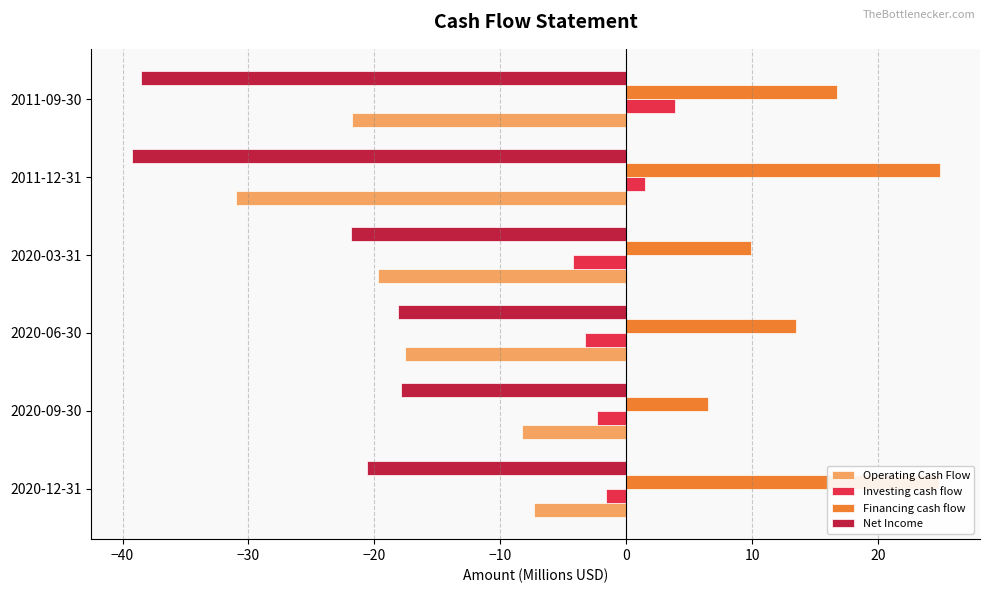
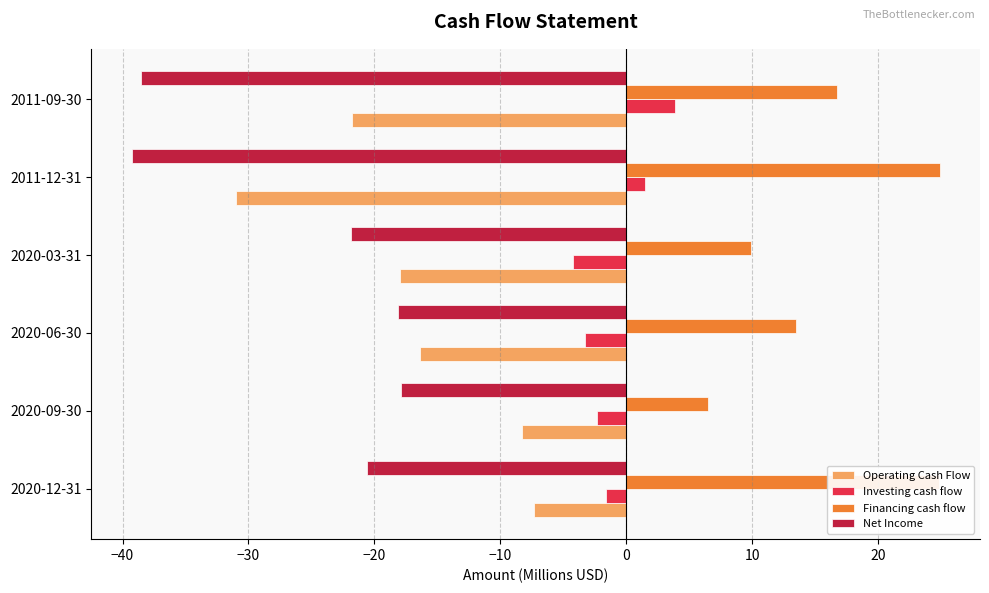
  {
    "Operating Cash Flow": {
      "2011-09-30": -21.7,
      "2011-12-31": -31.0,
-     "2020-03-31": -19.7,
-     "2020-06-30": -17.6,
+     "2020-03-31": -18.0,
+     "2020-06-30": -16.4,
      "2020-09-30": -8.3,
      "2020-12-31": -7.3
    },
    "Financing cash flow": {
      "2011-09-30": 16.7,
      "2011-12-31": 24.9,
      "2020-03-31": 9.9,
      "2020-06-30": 13.5,
      "2020-09-30": 6.5
    }
  }
